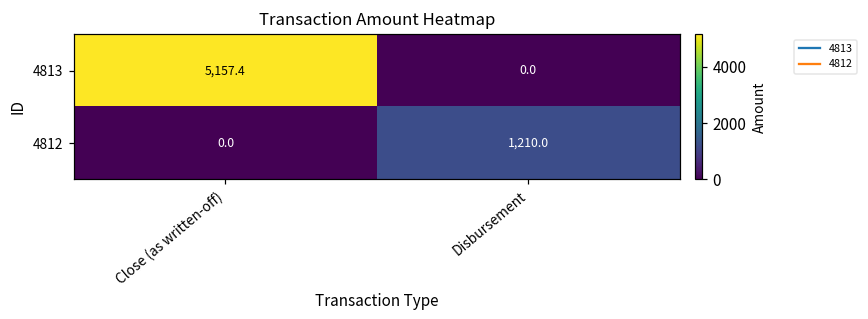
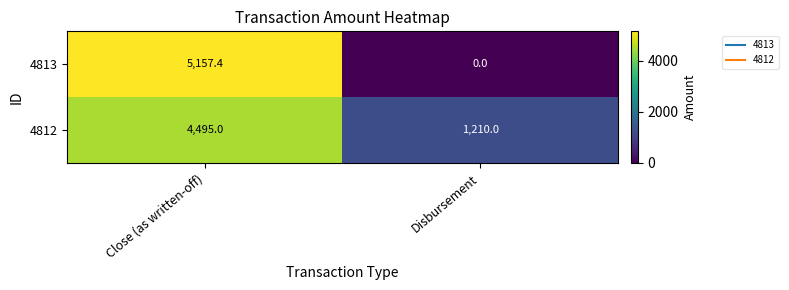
  {
    "4813": {
      "Close (as written-off)": "5,157.4",
      "Disbursement": "0.0"
    },
    "4812": {
-     "Close (as written-off)": "0.0",
+     "Close (as written-off)": "4,495.0",
      "Disbursement": "1,210.0"
    }
  }
